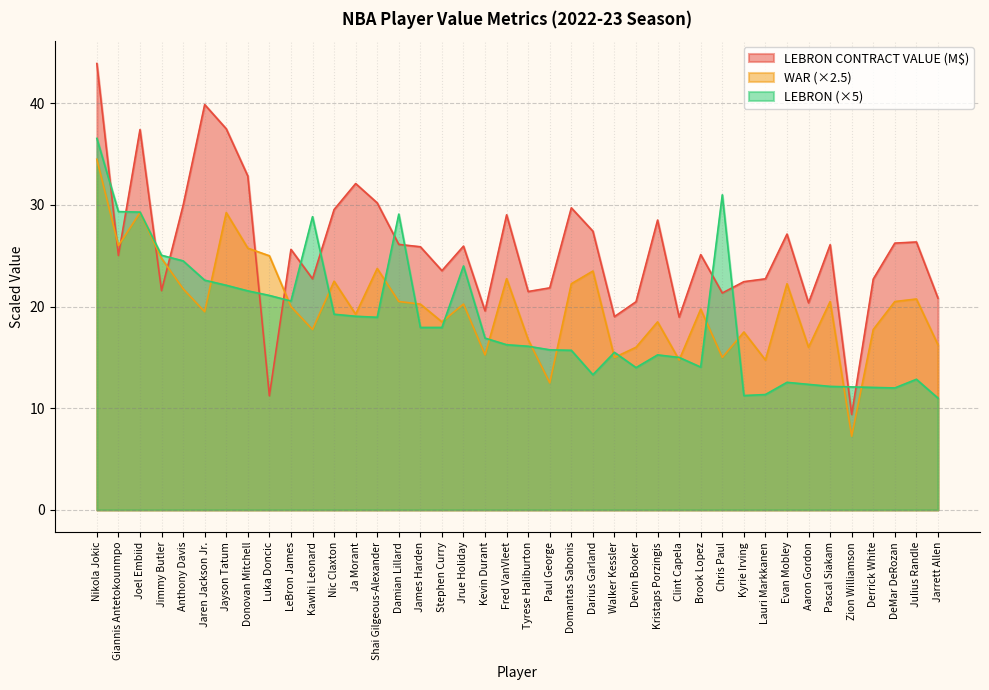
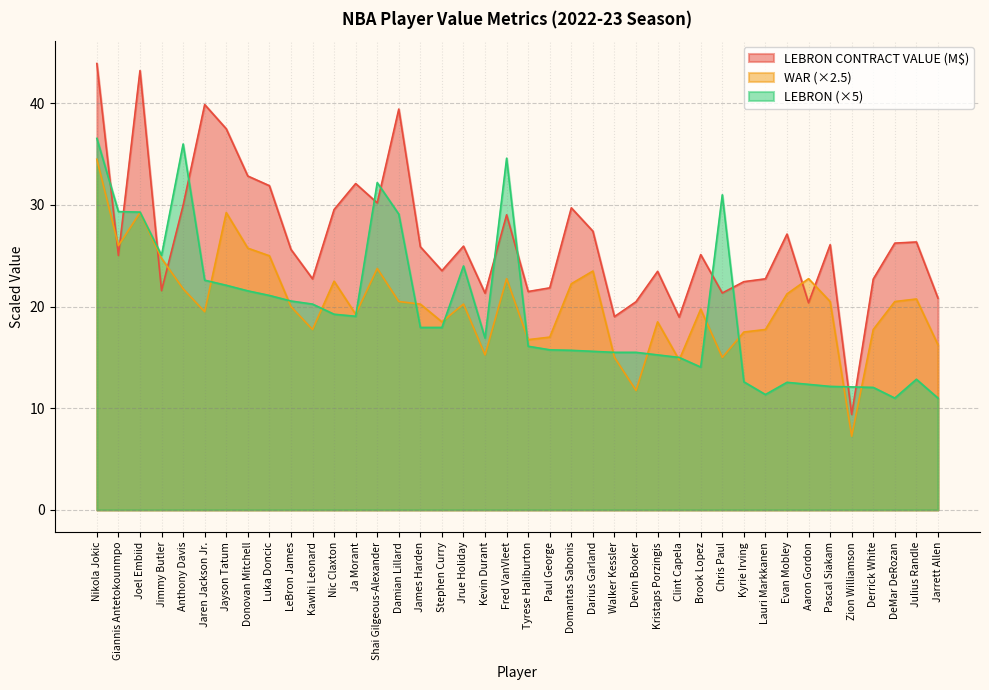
  {
    "LEBRON CONTRACT VALUE (M$)": {
      "Nikola Jokic": 43.9,
      "Giannis Antetokounmpo": 25.0,
-     "Joel Embiid": 37.4,
+     "Joel Embiid": 43.2,
      "Jimmy Butler": 21.6,
      "Anthony Davis": 30.0,
      "Jaren Jackson Jr.": 39.9,
      "Jayson Tatum": 37.5,
      "Donovan Mitchell": 32.8,
-     "Luka Doncic": 11.2,
+     "Luka Doncic": 31.9,
      "LeBron James": 25.6,
      "Kawhi Leonard": 22.7,
      "Nic Claxton": 29.5,
      "Ja Morant": 32.1,
      "Shai Gilgeous-Alexander": 30.2,
-     "Damian Lillard": 26.1,
+     "Damian Lillard": 39.4,
      "James Harden": 25.9,
      "Stephen Curry": 23.5,
      "Jrue Holiday": 25.9,
-     "Kevin Durant": 19.6,
+     "Kevin Durant": 21.3,
      "Fred VanVleet": 29.0,
      "Tyrese Haliburton": 21.5,
      "Paul George": 21.8,
      "Domantas Sabonis": 29.7,
      "Darius Garland": 27.4,
      "Walker Kessler": 19.0,
      "Devin Booker": 20.5,
-     "Kristaps Porzingis": 28.5,
+     "Kristaps Porzingis": 23.5,
      "Clint Capela": 19.0,
      "Brook Lopez": 25.1,
      "Chris Paul": 21.3,
      "Kyrie Irving": 22.5,
      "Lauri Markkanen": 22.7,
      "Evan Mobley": 27.1,
      "Aaron Gordon": 20.4,
      "Pascal Siakam": 26.1,
      "Zion Williamson": 9.4,
      "Derrick White": 22.7,
      "DeMar DeRozan": 26.2,
      "Julius Randle": 26.4,
      "Jarrett Allen": 20.8
    },
    "WAR (×2.5)": {
      "Nikola Jokic": 34.5,
      "Giannis Antetokounmpo": 26.0,
      "Jimmy Butler": 24.8,
      "Anthony Davis": 21.8,
      "Jaren Jackson Jr.": 19.5,
      "Jayson Tatum": 29.3,
      "Donovan Mitchell": 25.8,
      "Luka Doncic": 25.0,
      "LeBron James": 20.0,
      "Kawhi Leonard": 17.8,
      "Nic Claxton": 22.5,
      "Shai Gilgeous-Alexander": 23.8,
      "Damian Lillard": 20.5,
      "James Harden": 20.3,
      "Stephen Curry": 18.5,
      "Jrue Holiday": 20.3,
      "Kevin Durant": 15.3,
      "Fred VanVleet": 22.8,
      "Tyrese Haliburton": 16.8,
-     "Paul George": 12.5,
+     "Paul George": 17.0,
      "Domantas Sabonis": 22.3,
      "Darius Garland": 23.5,
      "Walker Kessler": 15.0,
-     "Devin Booker": 16.0,
+     "Devin Booker": 11.8,
      "Kristaps Porzingis": 18.5,
      "Clint Capela": 14.8,
      "Brook Lopez": 19.8,
      "Chris Paul": 15.0,
      "Kyrie Irving": 17.5,
-     "Lauri Markkanen": 14.8,
-     "Evan Mobley": 22.3,
-     "Aaron Gordon": 16.0,
+     "Lauri Markkanen": 17.8,
+     "Evan Mobley": 21.3,
+     "Aaron Gordon": 22.8,
      "Pascal Siakam": 20.5,
      "Zion Williamson": 7.3,
      "Derrick White": 17.8,
      "DeMar DeRozan": 20.5,
      "Julius Randle": 20.8,
      "Jarrett Allen": 16.3
    },
    "LEBRON (×5)": {
      "Nikola Jokic": 36.6,
      "Giannis Antetokounmpo": 29.4,
      "Jimmy Butler": 25.0,
-     "Anthony Davis": 24.5,
+     "Anthony Davis": 36.0,
      "Jaren Jackson Jr.": 22.6,
      "Jayson Tatum": 22.1,
      "Donovan Mitchell": 21.5,
      "Luka Doncic": 21.1,
      "LeBron James": 20.6,
-     "Kawhi Leonard": 28.8,
+     "Kawhi Leonard": 20.3,
      "Nic Claxton": 19.3,
-     "Shai Gilgeous-Alexander": 19.0,
+     "Shai Gilgeous-Alexander": 32.2,
      "Damian Lillard": 29.1,
      "James Harden": 18.0,
      "Stephen Curry": 18.0,
      "Jrue Holiday": 24.0,
      "Kevin Durant": 16.9,
-     "Fred VanVleet": 16.3,
+     "Fred VanVleet": 34.6,
      "Tyrese Haliburton": 16.1,
      "Paul George": 15.8,
      "Domantas Sabonis": 15.7,
-     "Darius Garland": 13.3,
+     "Darius Garland": 15.6,
      "Walker Kessler": 15.5,
-     "Devin Booker": 14.0,
+     "Devin Booker": 15.5,
      "Kristaps Porzingis": 15.3,
      "Clint Capela": 15.0,
      "Brook Lopez": 14.1,
      "Chris Paul": 31.0,
-     "Kyrie Irving": 11.3,
+     "Kyrie Irving": 12.6,
      "Lauri Markkanen": 11.4,
      "Evan Mobley": 12.5,
      "Aaron Gordon": 12.4,
      "Pascal Siakam": 12.2,
      "Zion Williamson": 12.1,
      "Derrick White": 12.1,
-     "DeMar DeRozan": 12.0,
+     "DeMar DeRozan": 11.0,
      "Julius Randle": 12.9,
      "Jarrett Allen": 11.0
    }
  }
